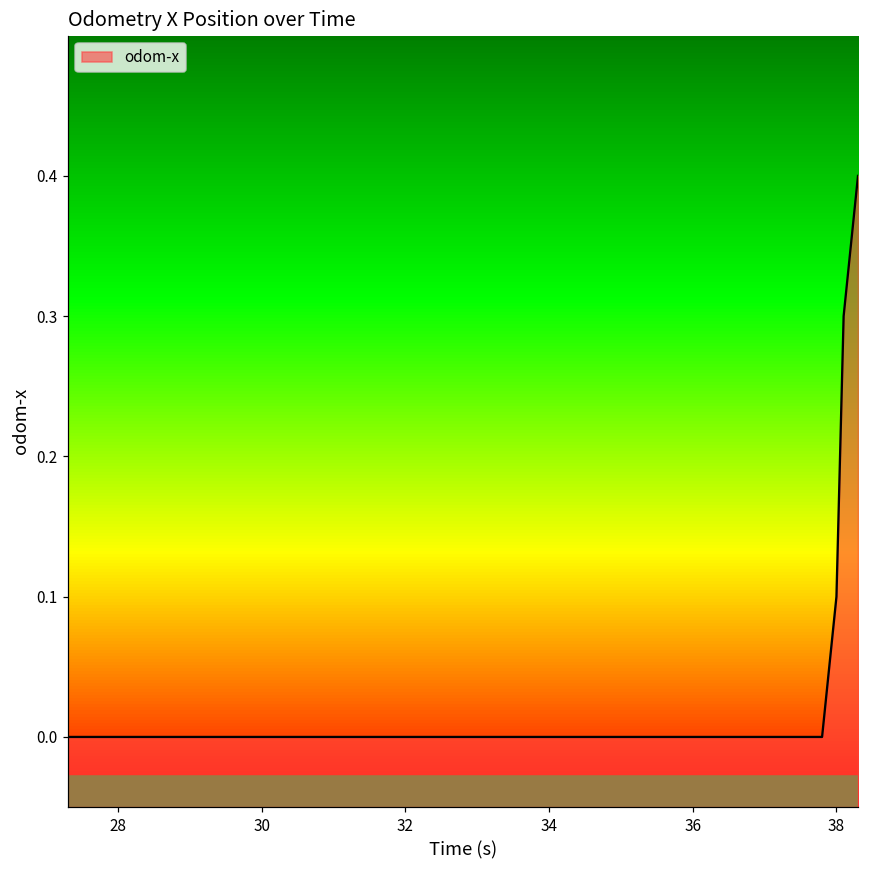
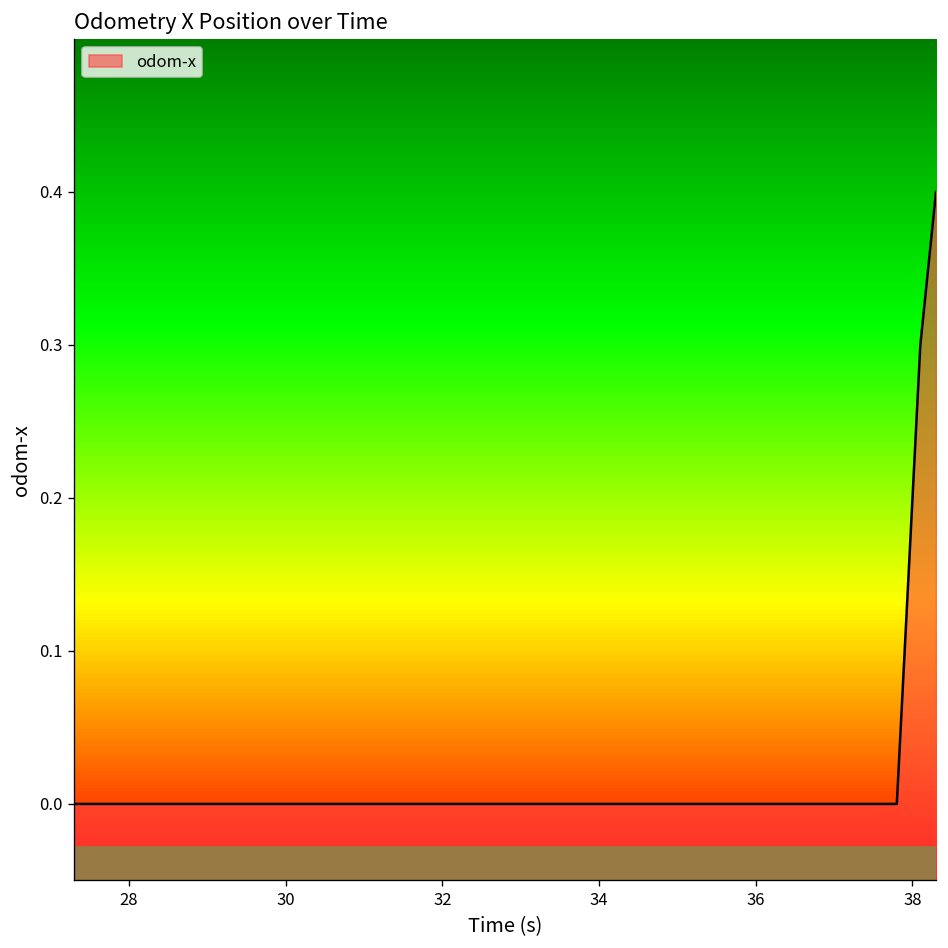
  {
    "28": 0.0,
    "30": 0.0,
    "32": 0.0,
    "34": 0.0,
-   "38": 0.1
+   "38": 0.2
  }
